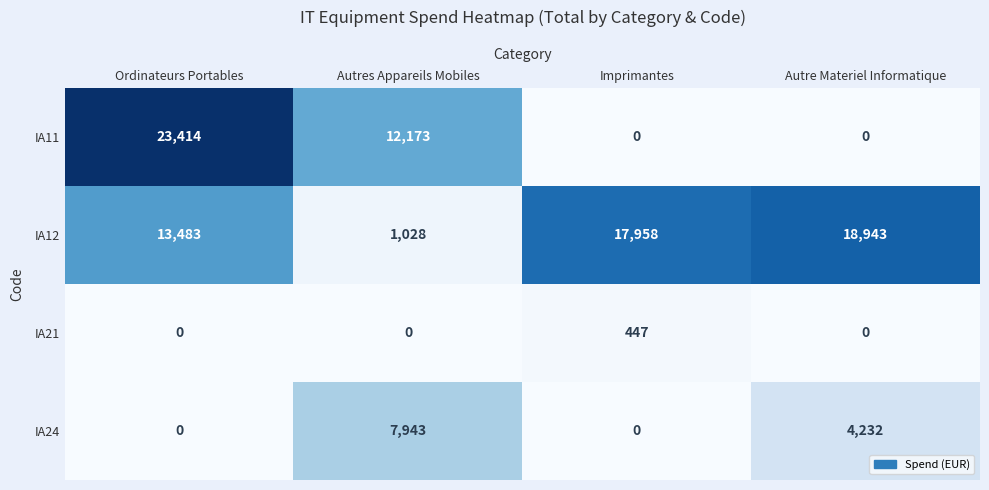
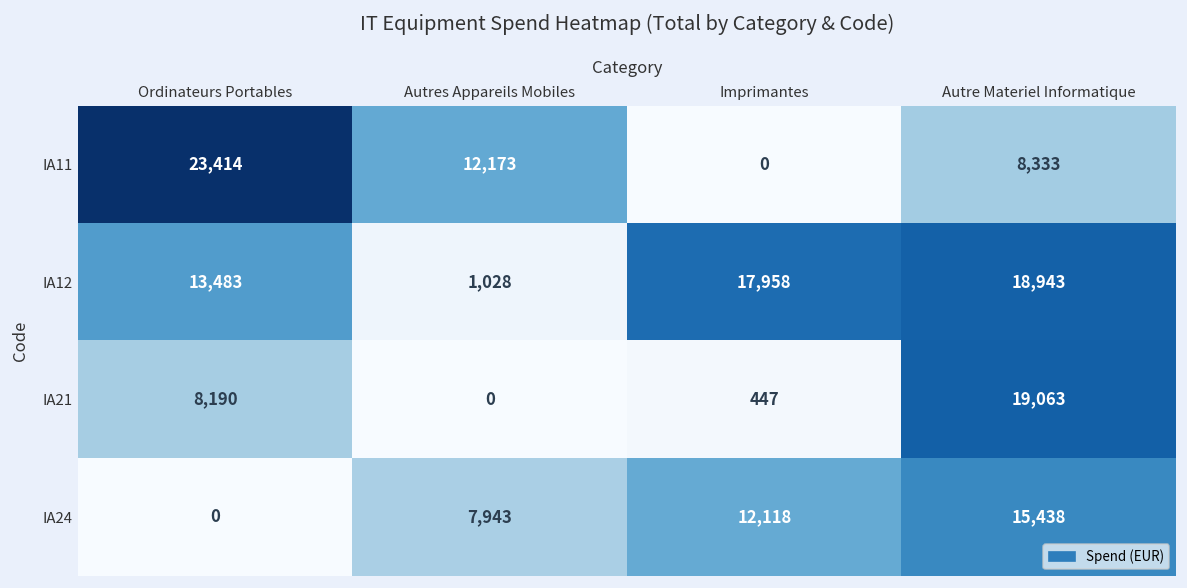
  {
    "IA11": {
      "Ordinateurs Portables": "23,414",
      "Autres Appareils Mobiles": "12,173",
      "Imprimantes": "0",
-     "Autre Materiel Informatique": "0"
+     "Autre Materiel Informatique": "8,333"
    },
    "IA12": {
      "Ordinateurs Portables": "13,483",
      "Autres Appareils Mobiles": "1,028",
      "Imprimantes": "17,958",
      "Autre Materiel Informatique": "18,943"
    },
    "IA21": {
-     "Ordinateurs Portables": "0",
+     "Ordinateurs Portables": "8,190",
      "Autres Appareils Mobiles": "0",
      "Imprimantes": "447",
-     "Autre Materiel Informatique": "0"
+     "Autre Materiel Informatique": "19,063"
    },
    "IA24": {
      "Ordinateurs Portables": "0",
      "Autres Appareils Mobiles": "7,943",
-     "Imprimantes": "0",
-     "Autre Materiel Informatique": "4,232"
+     "Imprimantes": "12,118",
+     "Autre Materiel Informatique": "15,438"
    }
  }
